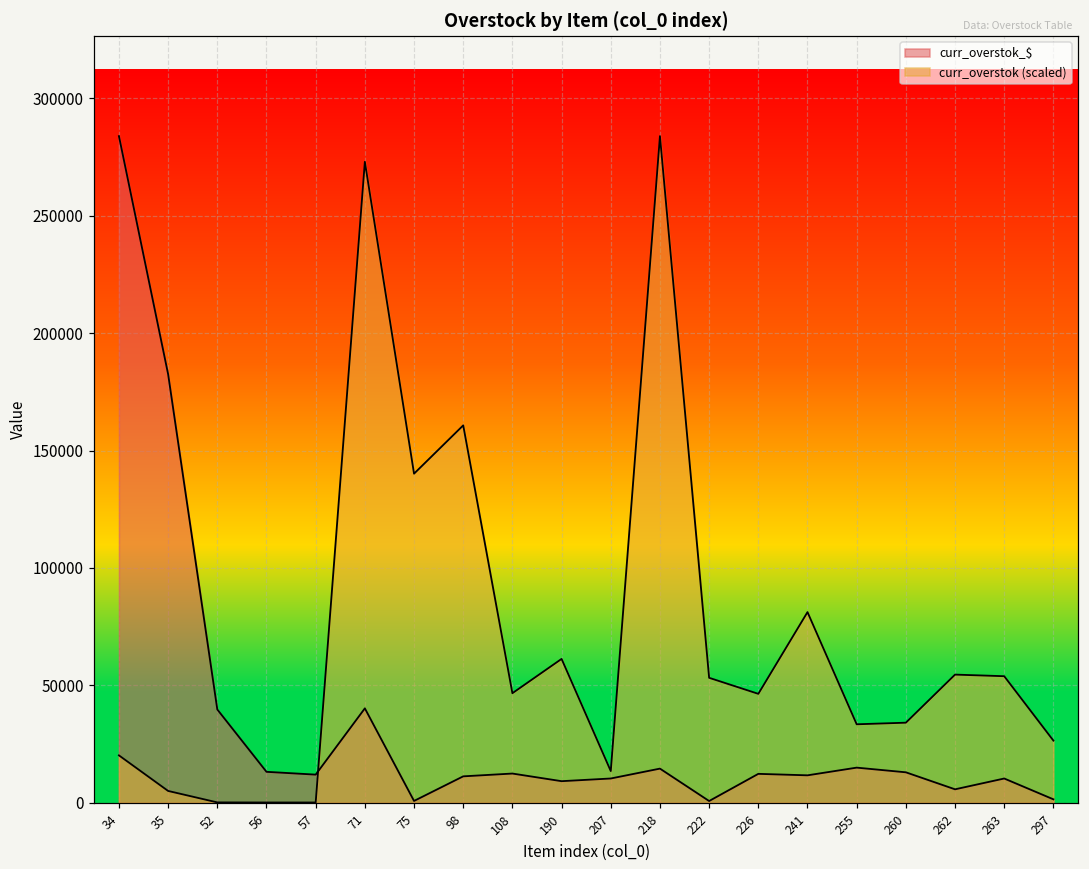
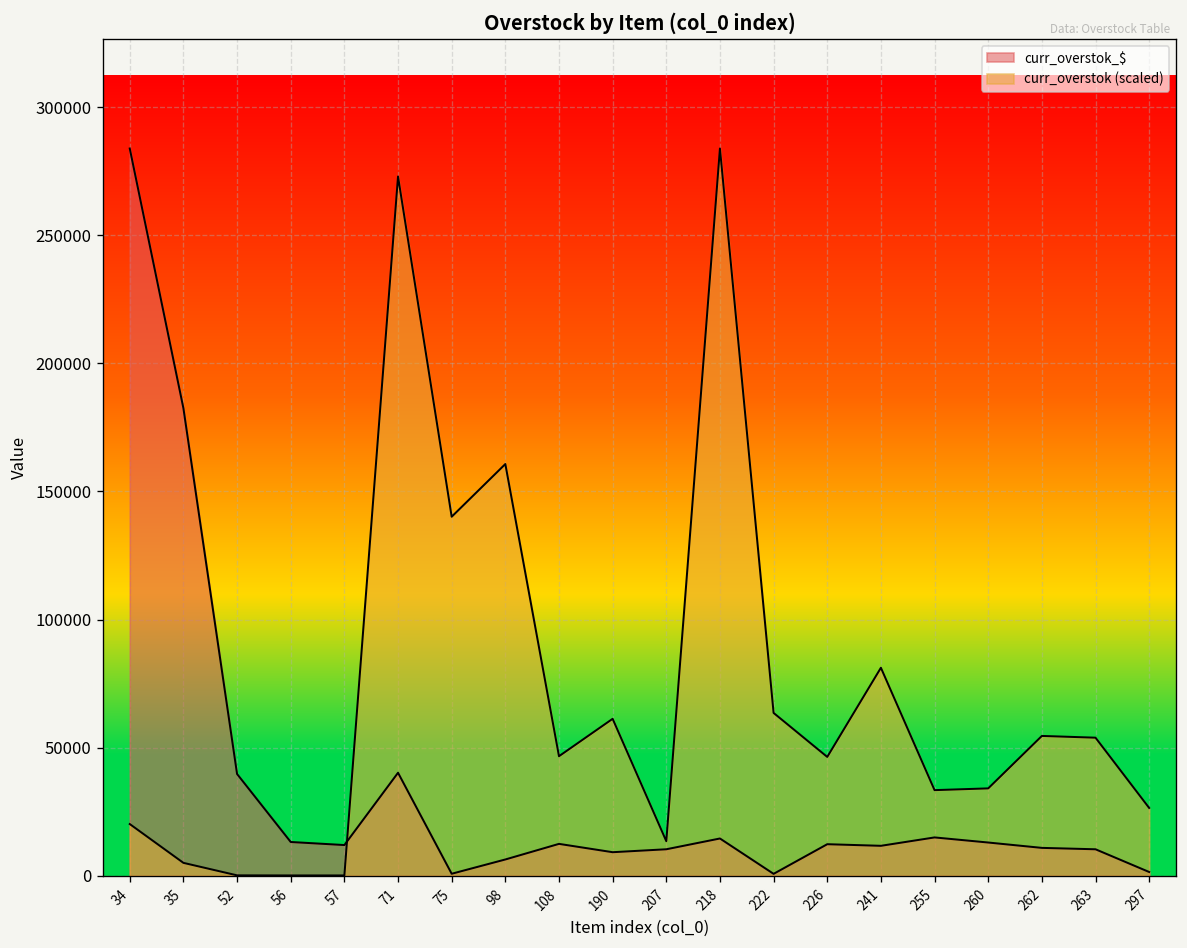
  {
    "curr_overstok_$": {
      "34": 284000,
      "35": 182000,
      "52": 40000,
      "56": 13000,
      "57": 12000,
      "71": 40000,
      "75": 1000,
-     "98": 11000,
+     "98": 6000,
      "108": 12000,
      "190": 9000,
      "207": 10000,
      "218": 15000,
      "222": 1000,
      "226": 12000,
      "241": 12000,
      "255": 15000,
      "260": 13000,
-     "262": 6000,
+     "262": 11000,
      "263": 10000,
      "297": 1000
    },
    "curr_overstok (scaled)": {
      "34": 20000,
      "35": 5000,
      "52": 0,
      "56": 0,
      "57": 0,
      "71": 273000,
      "75": 140000,
      "98": 161000,
      "108": 47000,
      "190": 61000,
      "207": 14000,
      "218": 284000,
-     "222": 53000,
+     "222": 64000,
      "226": 46000,
      "241": 81000,
      "255": 33000,
      "260": 34000,
      "262": 55000,
      "263": 54000,
      "297": 26000
    }
  }
